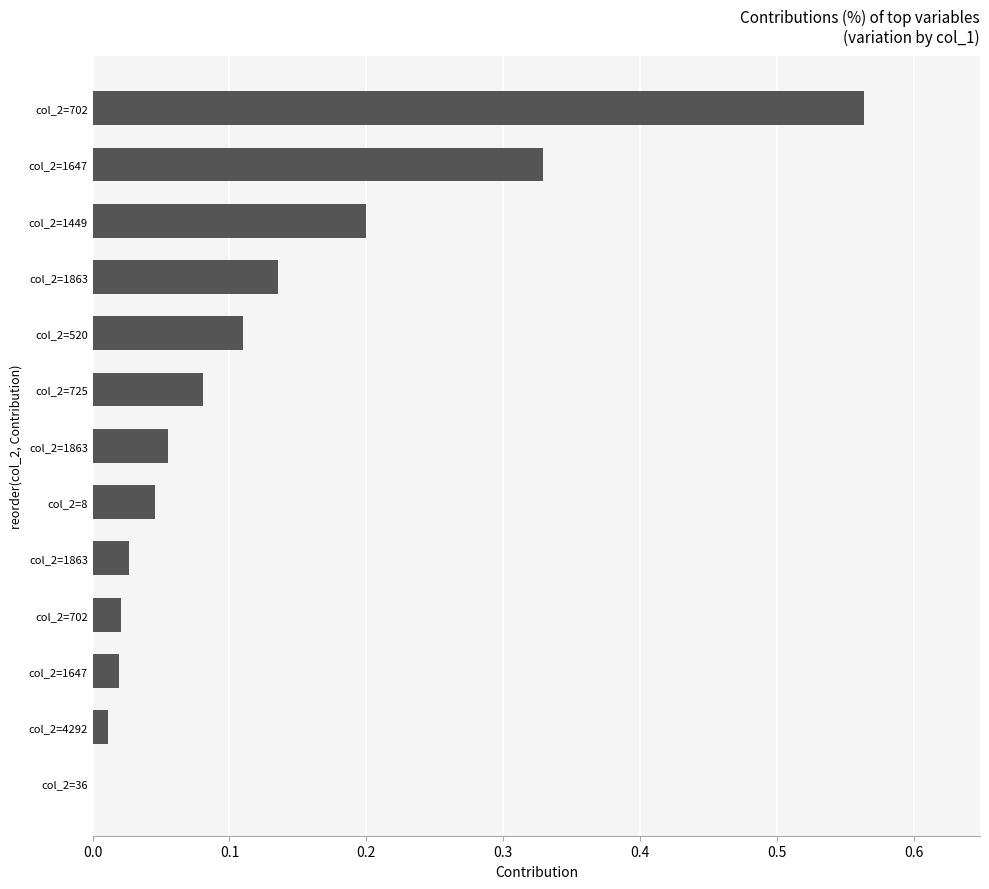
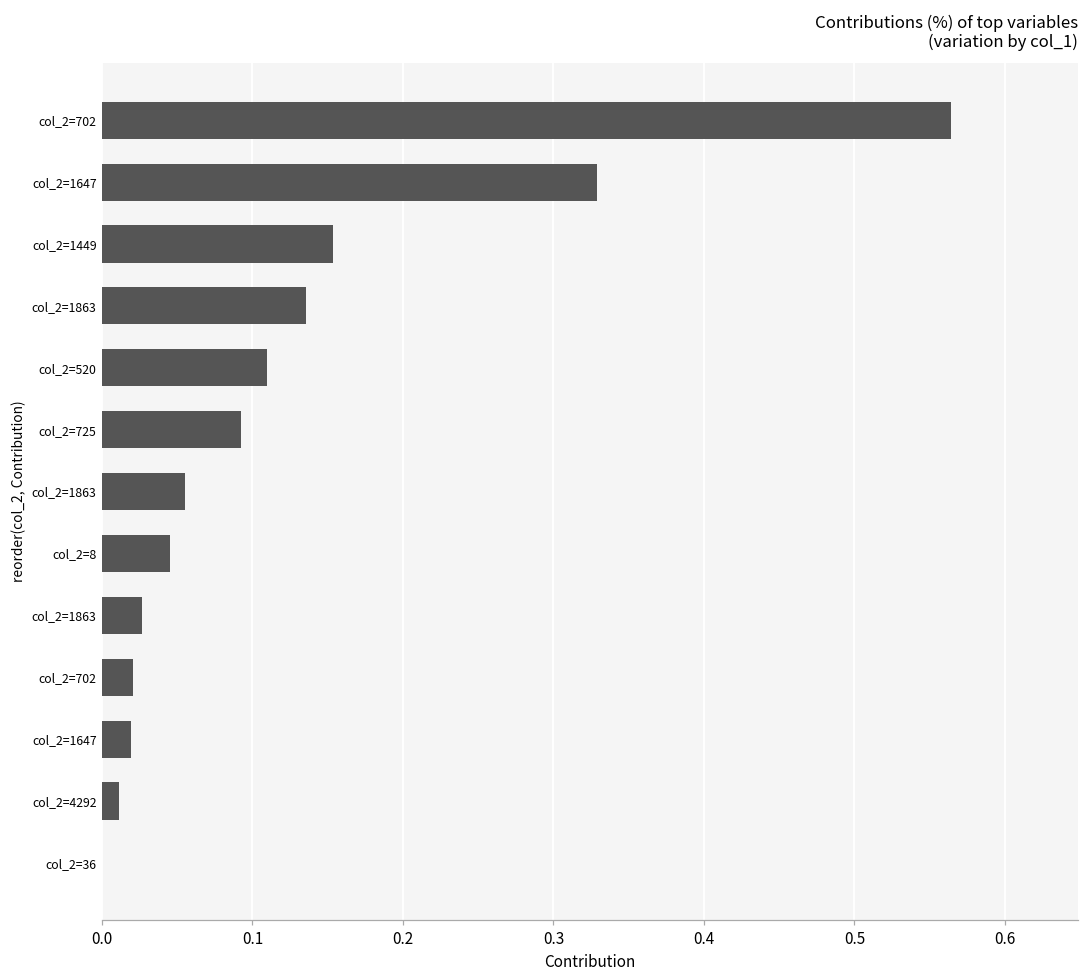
  {
-   "col_2=1449": 0.200,
+   "col_2=1449": 0.153,
    "col_2=520": 0.110,
-   "col_2=725": 0.081,
+   "col_2=725": 0.092,
    "col_2=8": 0.045,
    "col_2=4292": 0.011,
    "col_2=36": 0.000
  }
